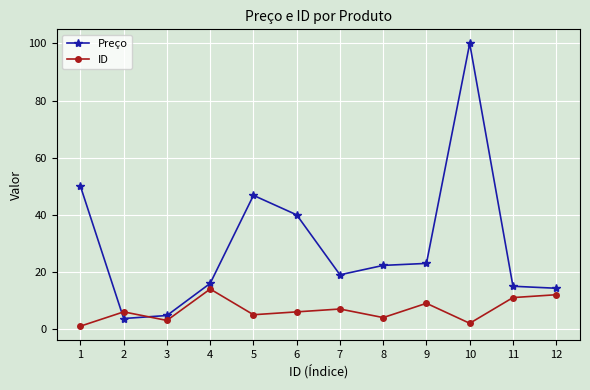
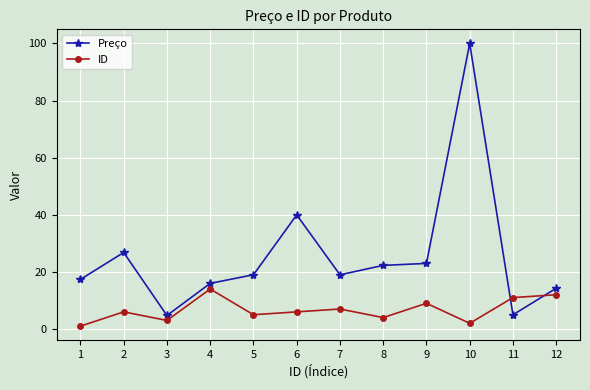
  {
    "Preço": {
-     "1": 50,
-     "2": 4,
+     "1": 17,
+     "2": 27,
      "3": 5,
      "4": 16,
-     "5": 47,
+     "5": 19,
      "6": 40,
      "7": 19,
      "8": 22,
      "9": 23,
      "10": 100,
-     "11": 15,
+     "11": 5,
      "12": 14
    },
    "ID": {
      "1": 1,
      "2": 6,
      "3": 3,
      "4": 14,
      "5": 5,
      "6": 6,
      "7": 7,
      "8": 4,
      "9": 9,
      "10": 2,
      "11": 11,
      "12": 12
    }
  }
